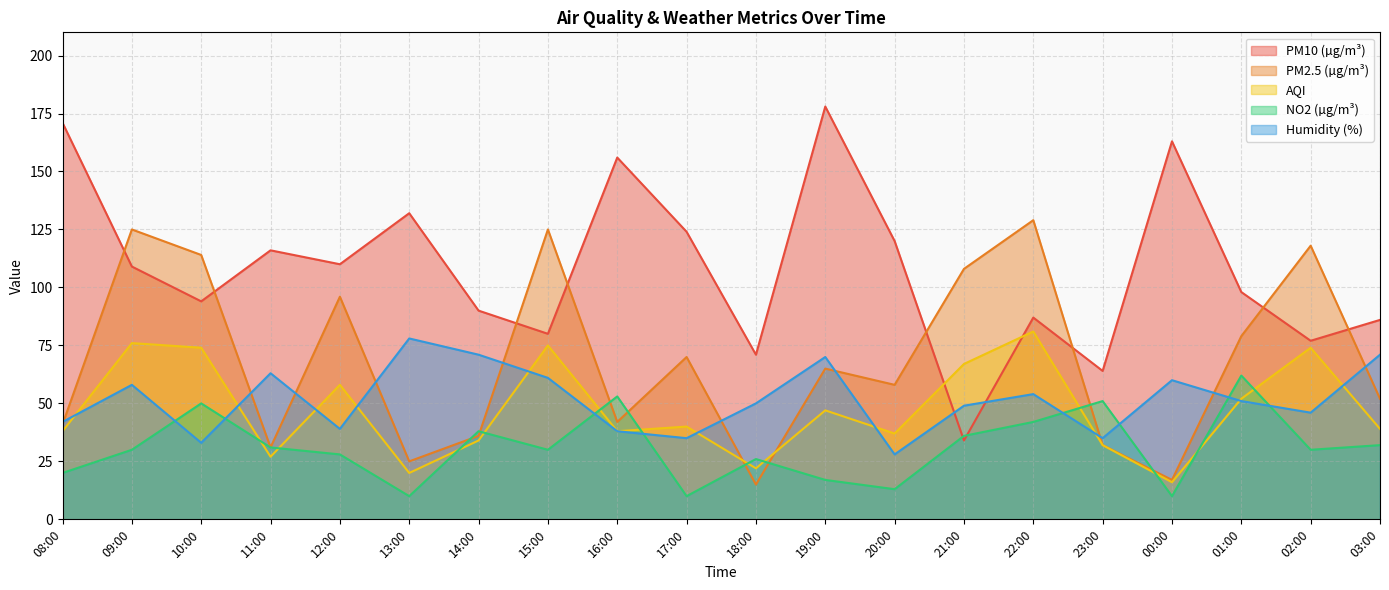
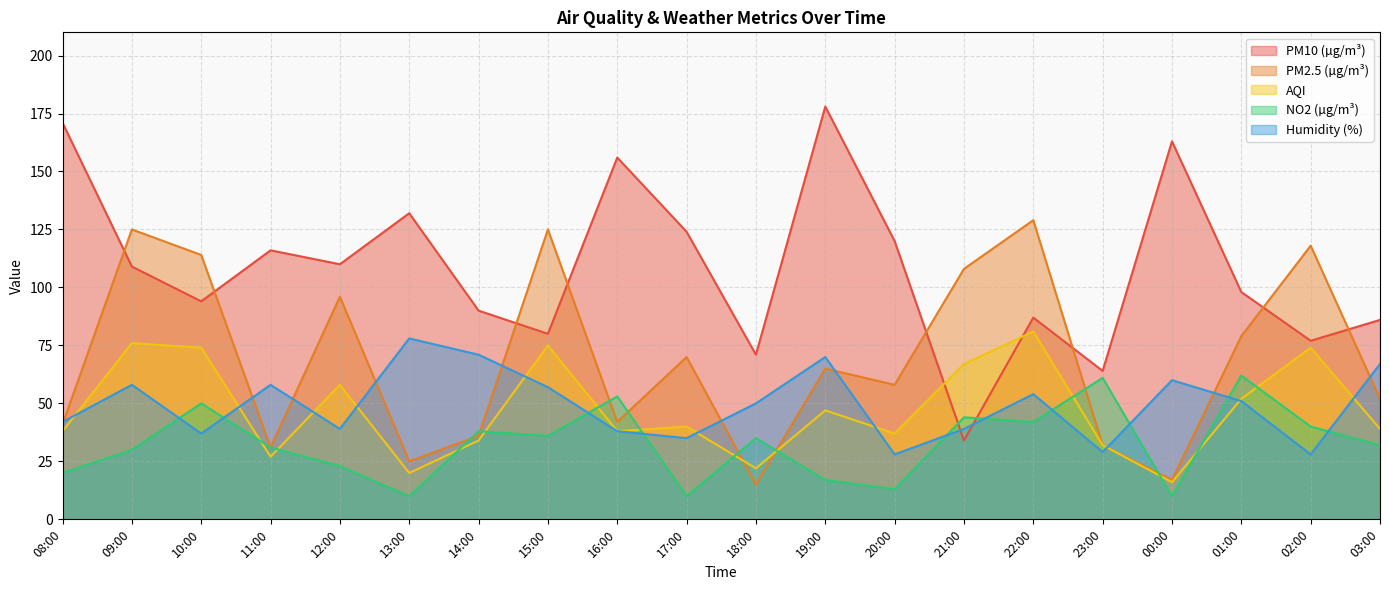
  {
    "NO2 (µg/m³)": {
      "08:00": 20,
      "09:00": 30,
      "10:00": 50,
-     "12:00": 28,
+     "12:00": 23,
      "13:00": 10,
      "14:00": 38,
-     "15:00": 30,
+     "15:00": 36,
      "16:00": 53,
      "17:00": 10,
-     "18:00": 26,
+     "18:00": 35,
      "19:00": 17,
      "20:00": 13,
-     "21:00": 36,
+     "21:00": 44,
      "22:00": 42,
-     "23:00": 51,
+     "23:00": 61,
      "00:00": 10,
      "01:00": 62,
-     "02:00": 30,
+     "02:00": 40,
      "03:00": 32
    },
    "Humidity (%)": {
      "09:00": 58,
-     "10:00": 33,
-     "11:00": 63,
+     "10:00": 37,
+     "11:00": 58,
      "12:00": 39,
      "13:00": 78,
      "14:00": 71,
-     "15:00": 61,
+     "15:00": 57,
      "17:00": 35,
      "18:00": 50,
      "19:00": 70,
      "20:00": 28,
-     "21:00": 49,
+     "21:00": 39,
      "22:00": 54,
-     "23:00": 35,
+     "23:00": 29,
      "00:00": 60,
-     "02:00": 46,
-     "03:00": 71
+     "02:00": 28,
+     "03:00": 67
    }
  }
